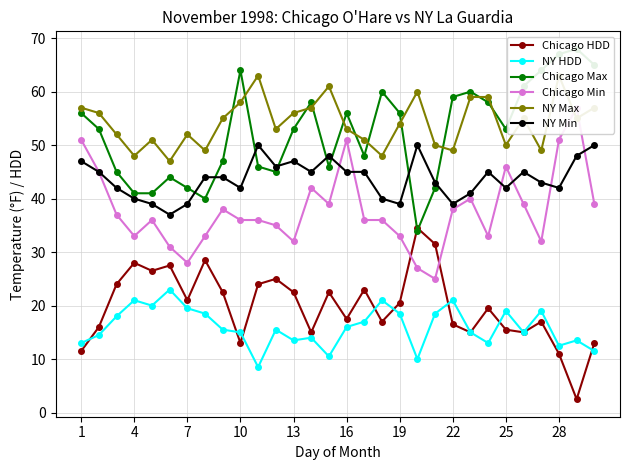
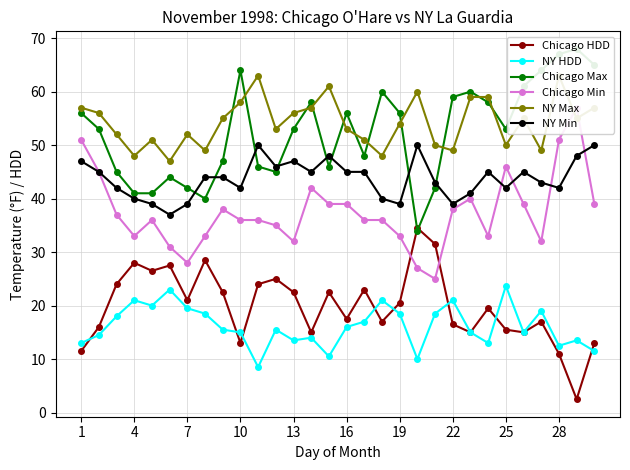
  {
    "Chicago HDD": {
      "1": 12,
      "4": 28,
      "7": 21,
      "10": 13,
      "13": 23,
      "16": 18,
      "19": 21,
      "22": 17,
      "25": 16,
      "28": 11
    },
    "NY HDD": {
      "1": 13,
      "4": 21,
      "7": 20,
      "10": 15,
      "13": 14,
      "16": 16,
      "19": 19,
      "22": 21,
-     "25": 19,
+     "25": 24,
      "28": 13
    },
    "Chicago Max": {
      "1": 56,
      "4": 41,
      "7": 42,
      "10": 64,
      "13": 53,
      "16": 56,
      "19": 56,
      "22": 59,
      "25": 53
    },
    "Chicago Min": {
      "1": 51,
      "4": 33,
      "7": 28,
      "10": 36,
      "13": 32,
-     "16": 51,
+     "16": 39,
      "19": 33,
      "22": 38,
      "25": 46,
      "28": 51
    },
    "NY Max": {
      "1": 57,
      "4": 48,
      "7": 52,
      "10": 58,
      "13": 56,
      "16": 53,
      "19": 54,
      "22": 49,
      "25": 50
    },
    "NY Min": {
      "1": 47,
      "4": 40,
      "7": 39,
      "10": 42,
      "13": 47,
      "16": 45,
      "19": 39,
      "22": 39,
      "25": 42,
      "28": 42
    }
  }
